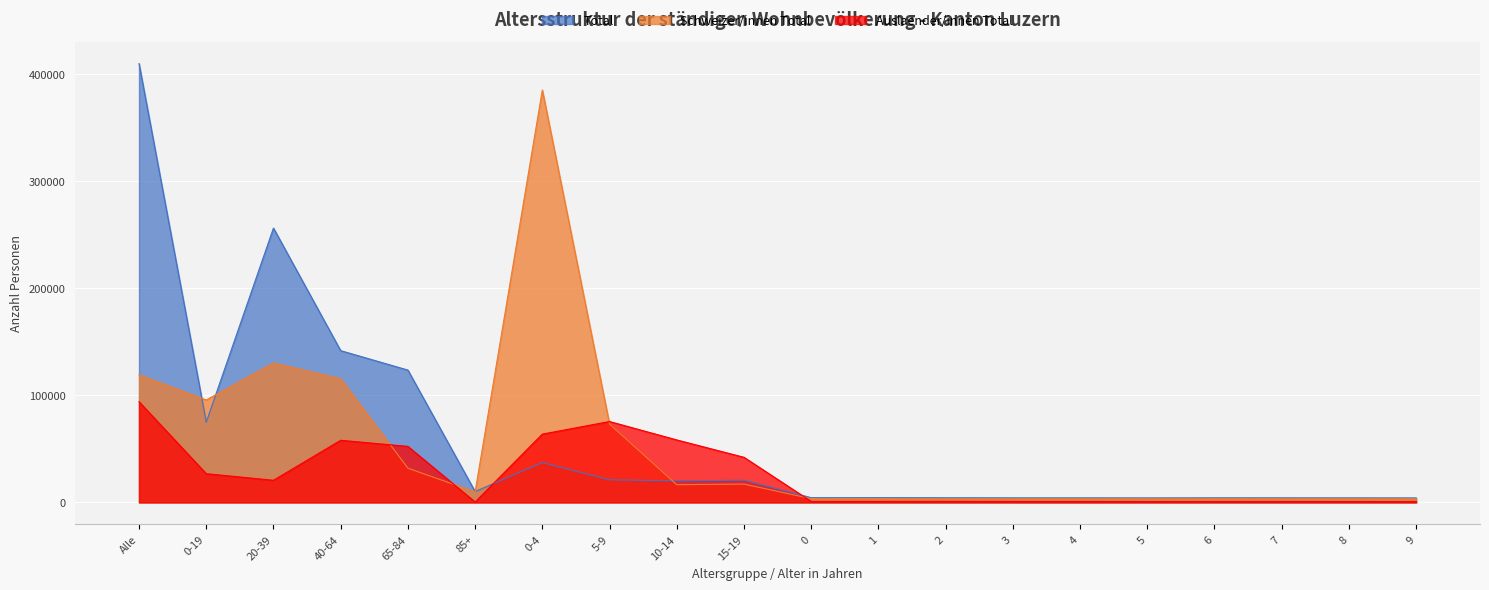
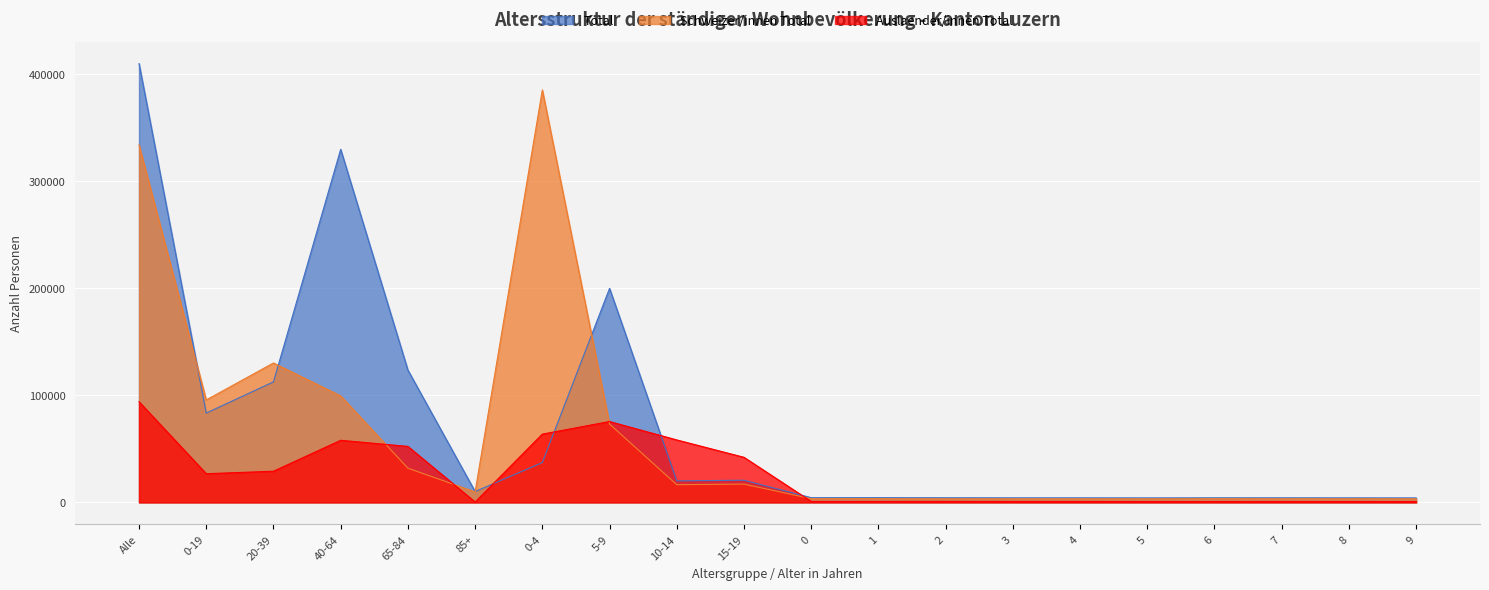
  {
    "Total": {
      "Alle": 410000,
-     "0-19": 75000,
-     "20-39": 256000,
-     "40-64": 142000,
+     "0-19": 83000,
+     "20-39": 112000,
+     "40-64": 330000,
      "65-84": 123000,
      "0-4": 37000,
-     "5-9": 21000,
+     "5-9": 200000,
      "10-14": 20000,
      "15-19": 21000
    },
    "Schweizer/innen Total": {
-     "Alle": 119000,
+     "Alle": 334000,
      "0-19": 96000,
      "20-39": 130000,
-     "40-64": 115000,
+     "40-64": 99000,
      "65-84": 32000,
      "0-4": 385000,
      "10-14": 17000,
      "15-19": 17000
    },
    "Auslaender/innen Total": {
      "Alle": 94000,
      "0-19": 27000,
-     "20-39": 21000,
+     "20-39": 29000,
      "40-64": 58000,
      "65-84": 52000,
      "85+": 0,
      "0-4": 64000,
      "10-14": 58000,
      "15-19": 42000,
      "0": 1000,
      "1": 1000,
      "2": 1000,
      "3": 1000,
      "4": 1000,
      "5": 1000,
      "6": 1000,
      "7": 1000,
      "8": 1000,
      "9": 1000
    }
  }
